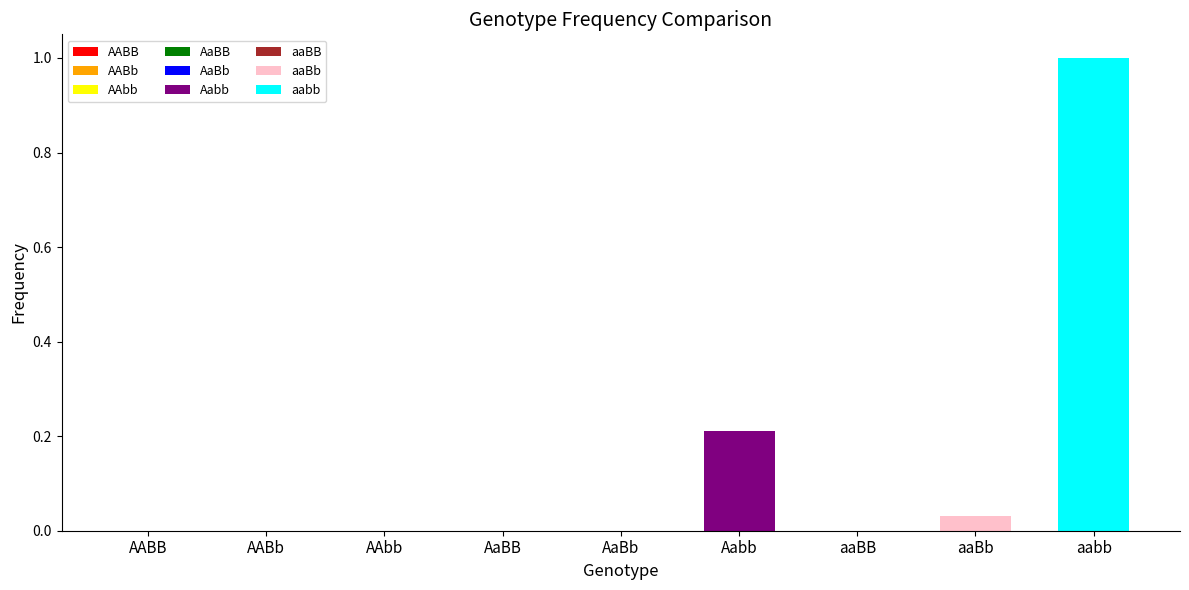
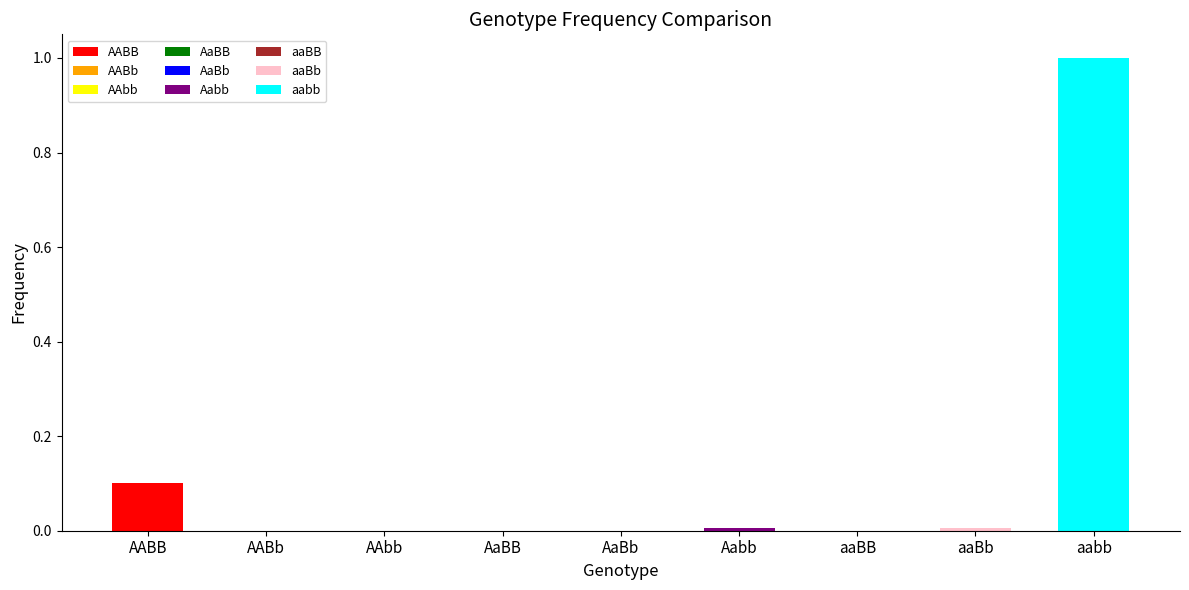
  {
-   "AABB": 0.0,
-   "Aabb": 0.21,
-   "aaBb": 0.03,
+   "AABB": 0.1,
+   "Aabb": 0.01,
+   "aaBb": 0.01,
    "aabb": 1.00
  }
